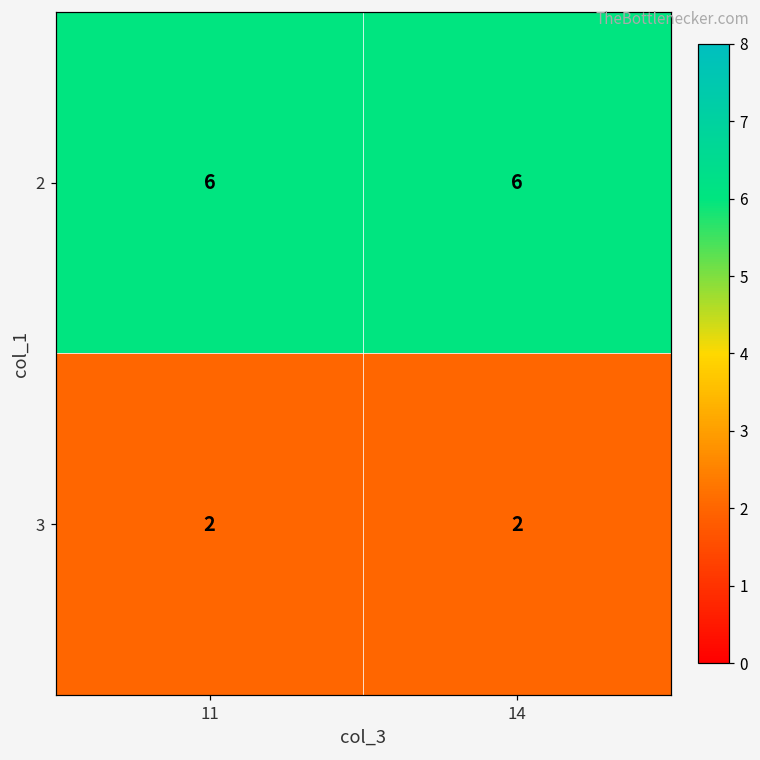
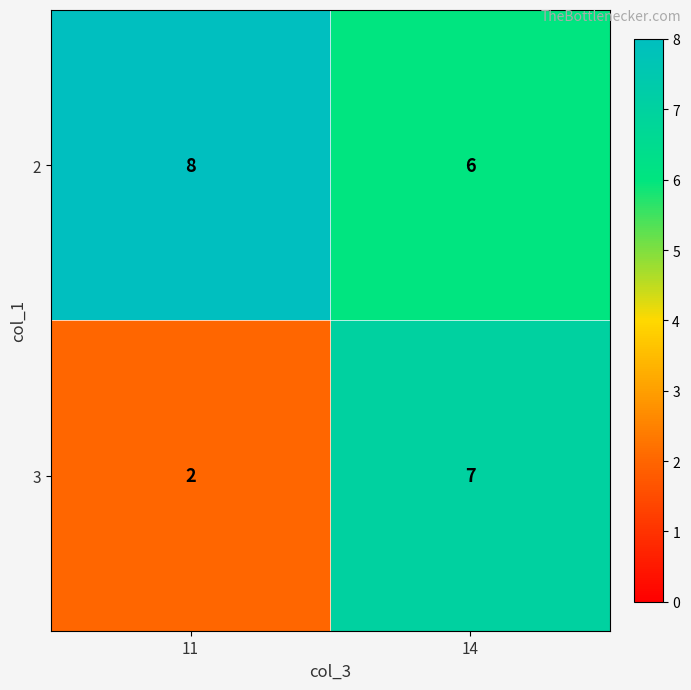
  {
    "2": {
-     "11": 6,
+     "11": 8,
      "14": 6
    },
    "3": {
      "11": 2,
-     "14": 2
+     "14": 7
    }
  }
